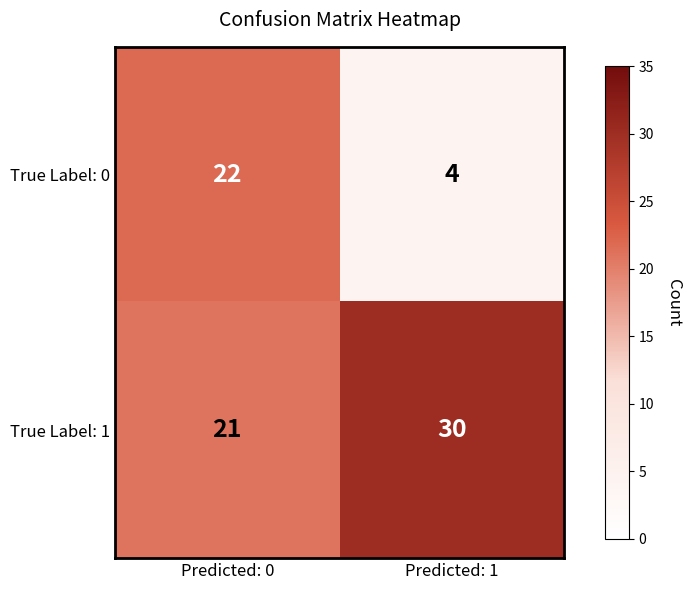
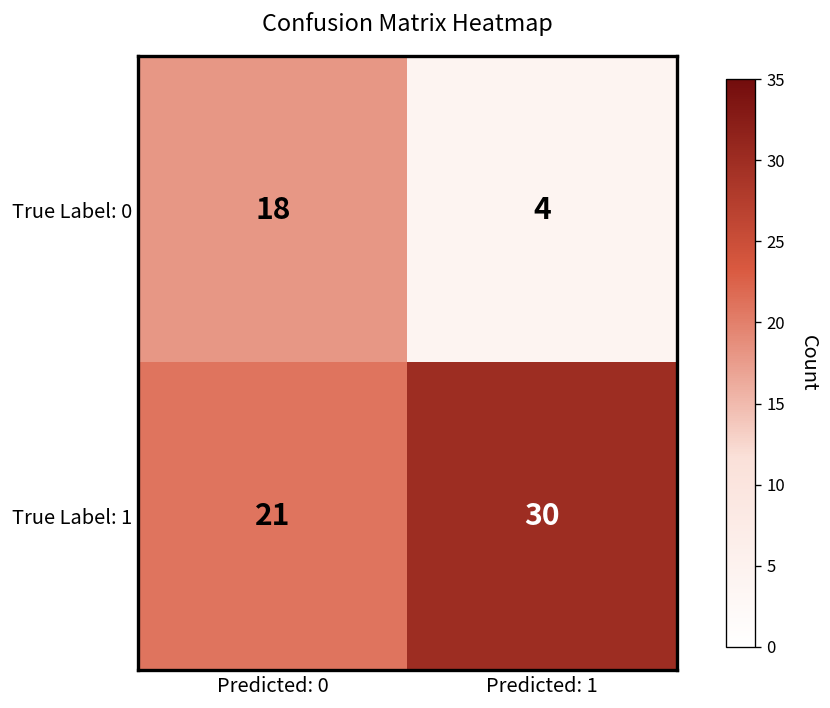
  {
    "True Label: 0": {
-     "Predicted: 0": 22,
+     "Predicted: 0": 18,
      "Predicted: 1": 4
    },
    "True Label: 1": {
      "Predicted: 0": 21,
      "Predicted: 1": 30
    }
  }
